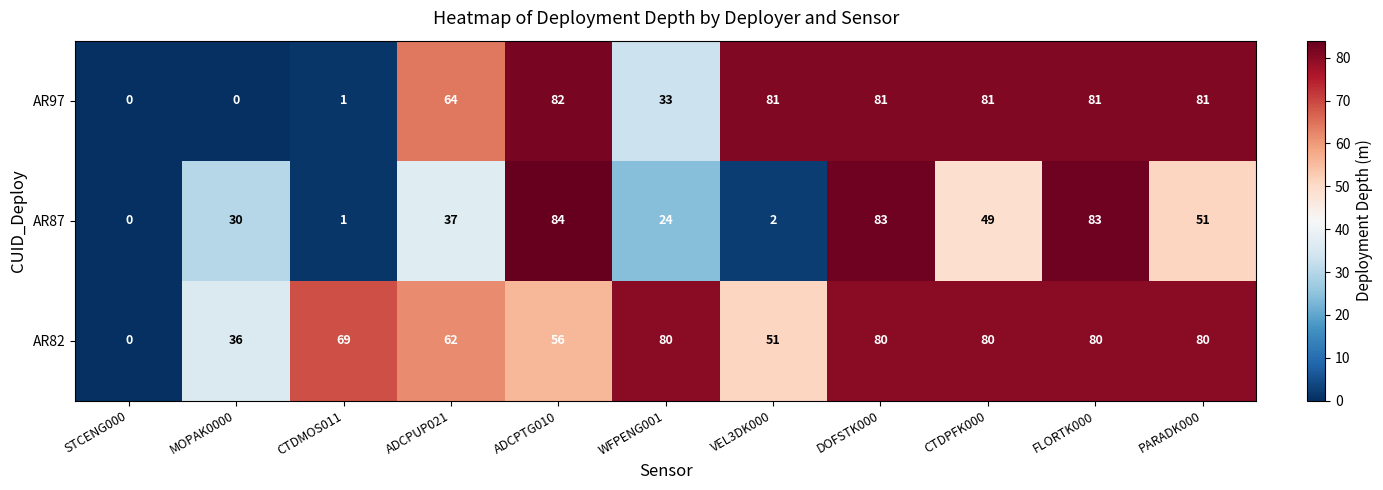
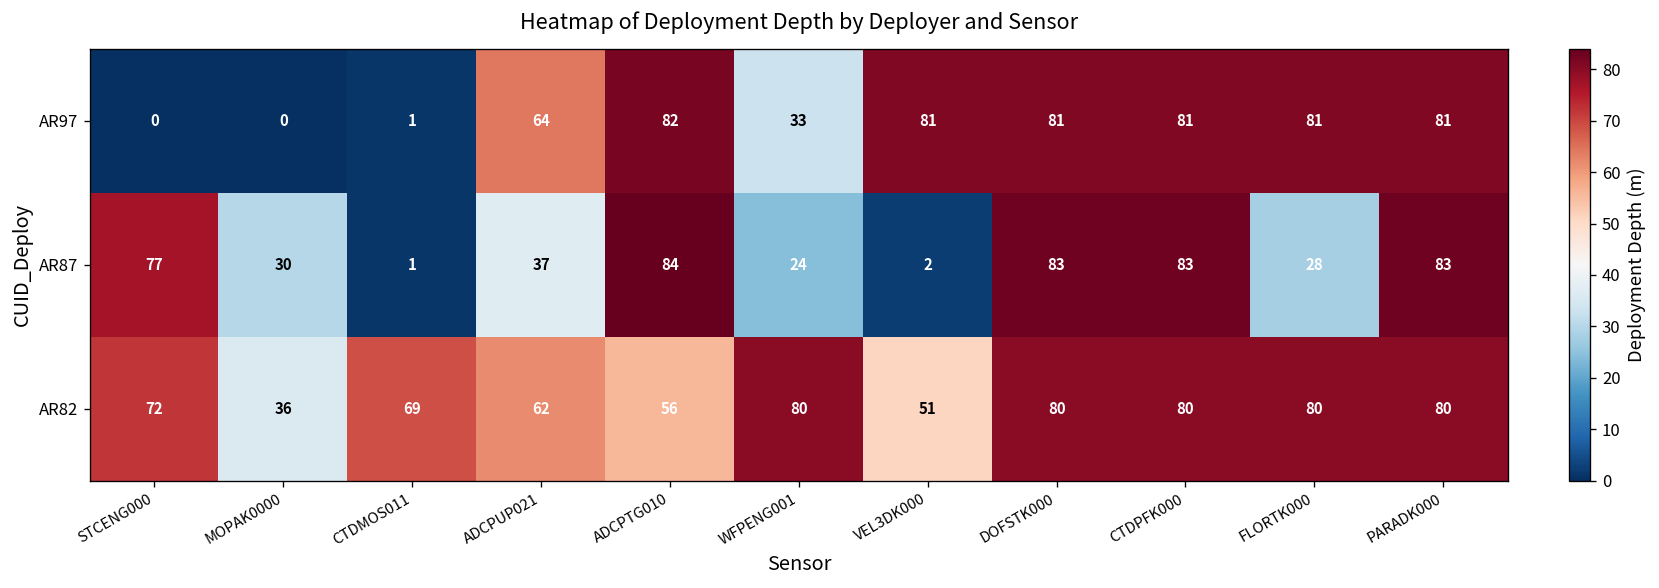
  {
    "AR97": {
      "STCENG000": 0,
      "MOPAK0000": 0,
      "CTDMOS011": 1,
      "ADCPUP021": 64,
      "ADCPTG010": 82,
      "WFPENG001": 33,
      "VEL3DK000": 81,
      "DOFSTK000": 81,
      "CTDPFK000": 81,
      "FLORTK000": 81,
      "PARADK000": 81
    },
    "AR87": {
-     "STCENG000": 0,
+     "STCENG000": 77,
      "MOPAK0000": 30,
      "CTDMOS011": 1,
      "ADCPUP021": 37,
      "ADCPTG010": 84,
      "WFPENG001": 24,
      "VEL3DK000": 2,
      "DOFSTK000": 83,
-     "CTDPFK000": 49,
-     "FLORTK000": 83,
-     "PARADK000": 51
+     "CTDPFK000": 83,
+     "FLORTK000": 28,
+     "PARADK000": 83
    },
    "AR82": {
-     "STCENG000": 0,
+     "STCENG000": 72,
      "MOPAK0000": 36,
      "CTDMOS011": 69,
      "ADCPUP021": 62,
      "ADCPTG010": 56,
      "WFPENG001": 80,
      "VEL3DK000": 51,
      "DOFSTK000": 80,
      "CTDPFK000": 80,
      "FLORTK000": 80,
      "PARADK000": 80
    }
  }
